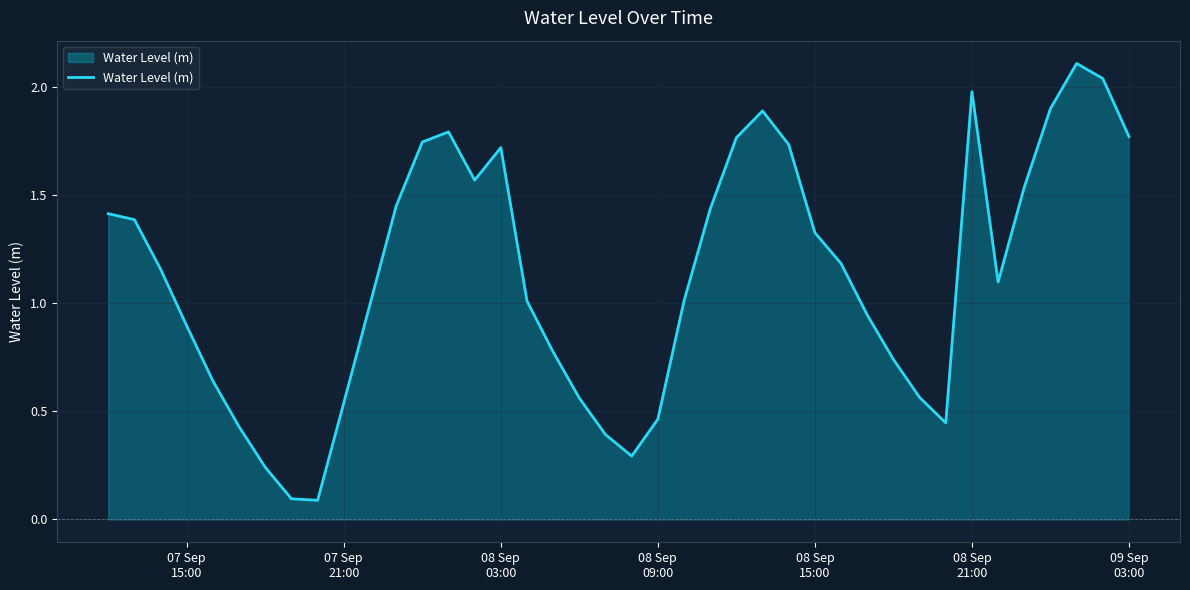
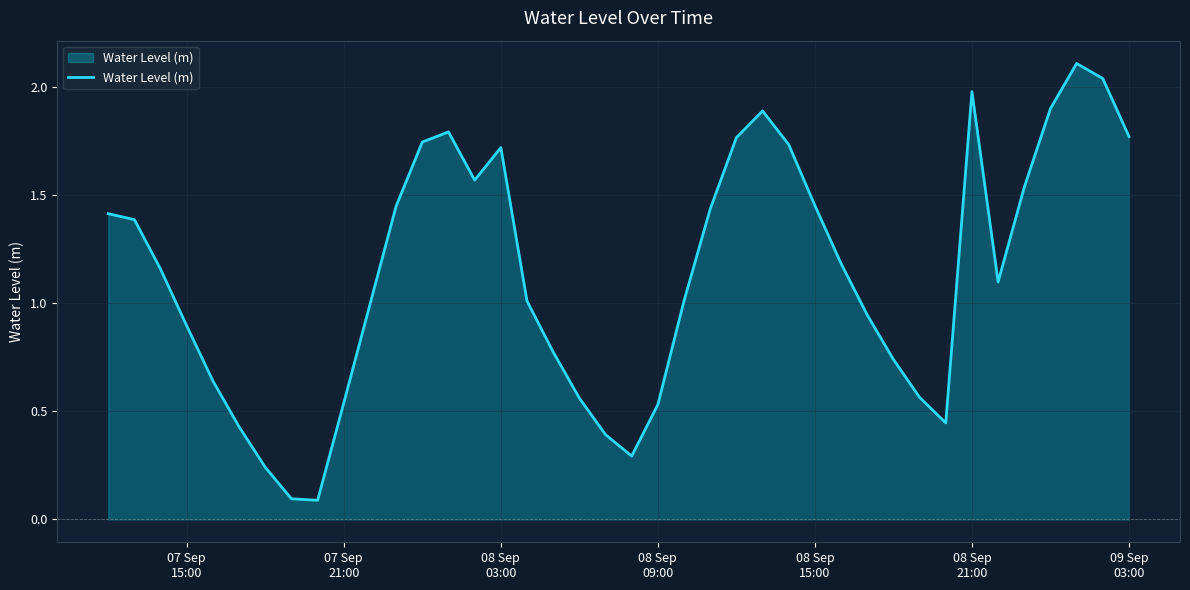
  {
    "07 Sep 15:00": 0.90,
    "07 Sep 21:00": 0.54,
    "08 Sep 03:00": 1.72,
-   "08 Sep 09:00": 0.46,
-   "08 Sep 15:00": 1.33,
+   "08 Sep 09:00": 0.53,
+   "08 Sep 15:00": 1.45,
    "08 Sep 21:00": 1.98,
    "09 Sep 03:00": 1.77
  }
